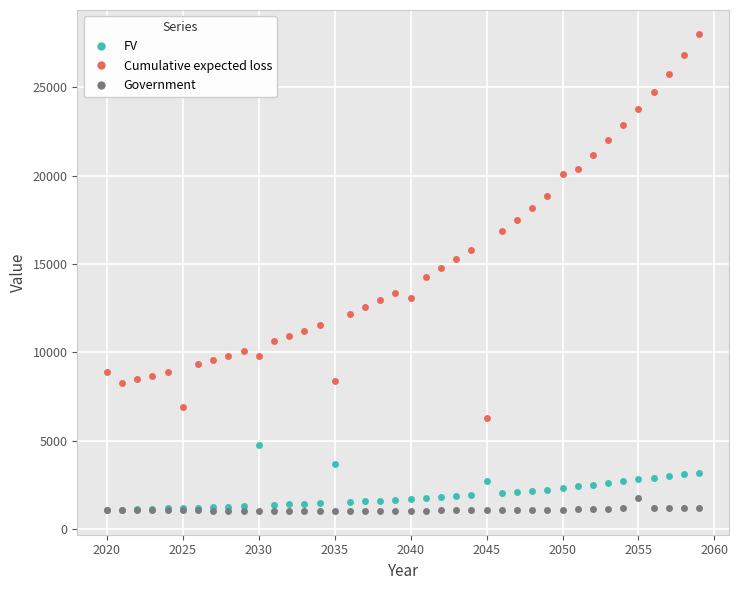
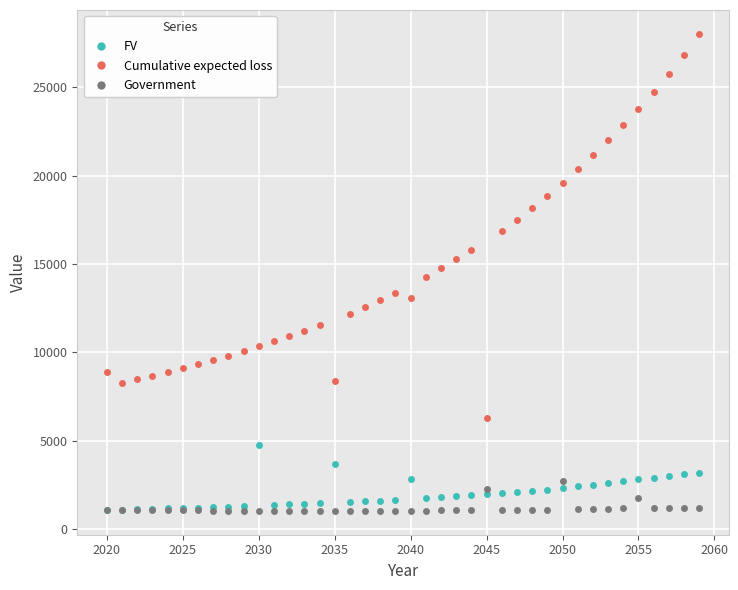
  {
    "FV": {
      "2030": 4800,
      "2035": 3700,
-     "2040": 1700,
-     "2045": 2700,
+     "2040": 2800,
+     "2045": 2000,
      "2050": 2300,
      "2055": 2800
    },
    "Cumulative expected loss": {
      "2020": 8900,
-     "2025": 6900,
-     "2030": 9800,
+     "2025": 9100,
+     "2030": 10300,
      "2035": 8400,
      "2040": 13100,
      "2045": 6300,
-     "2050": 20100,
+     "2050": 19600,
      "2055": 23800
    },
    "Government": {
      "2030": 1000,
      "2035": 1000,
      "2040": 1000,
-     "2045": 1100,
-     "2050": 1100,
+     "2045": 2300,
+     "2050": 2700,
      "2055": 1800
    }
  }
